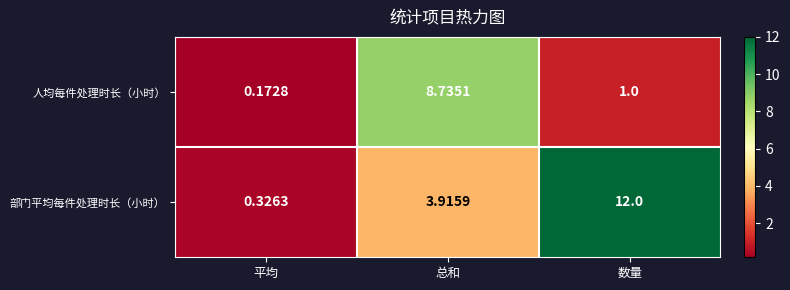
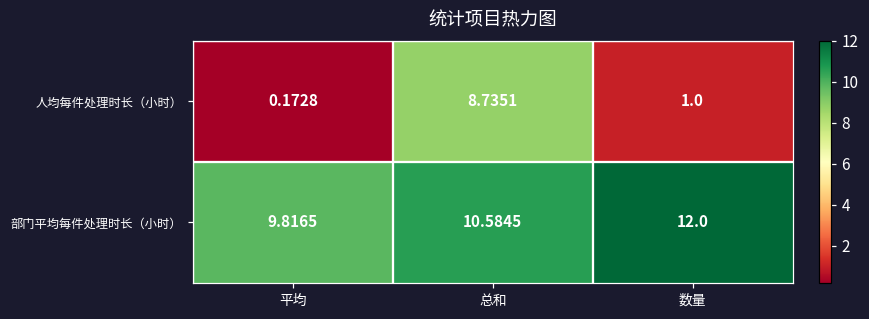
  {
    "人均每件处理时长（小时）": {
      "平均": 0.1728,
      "总和": 8.7351,
      "数量": 1.0
    },
    "部门平均每件处理时长（小时）": {
-     "平均": 0.3263,
-     "总和": 3.9159,
+     "平均": 9.8165,
+     "总和": 10.5845,
      "数量": 12.0
    }
  }
